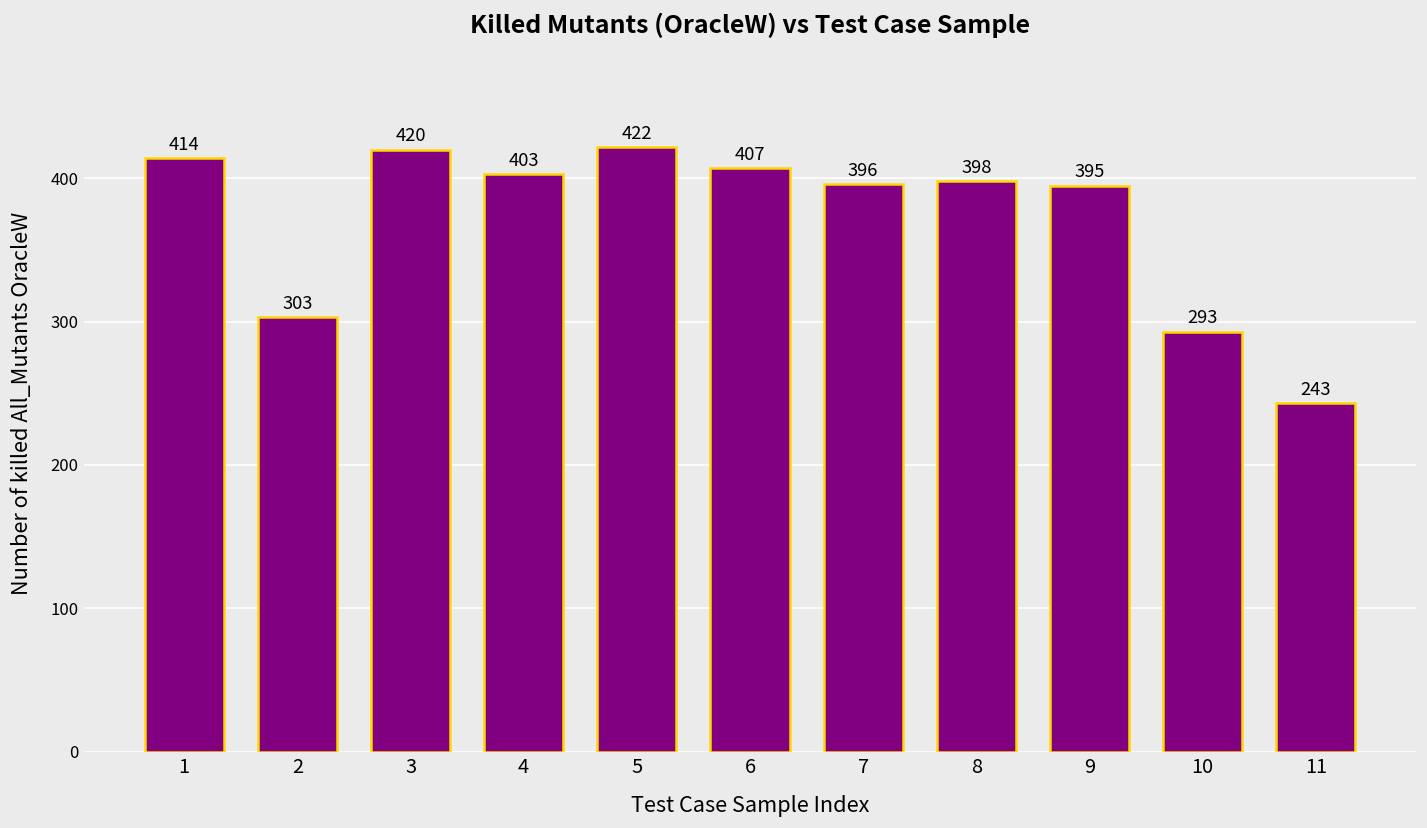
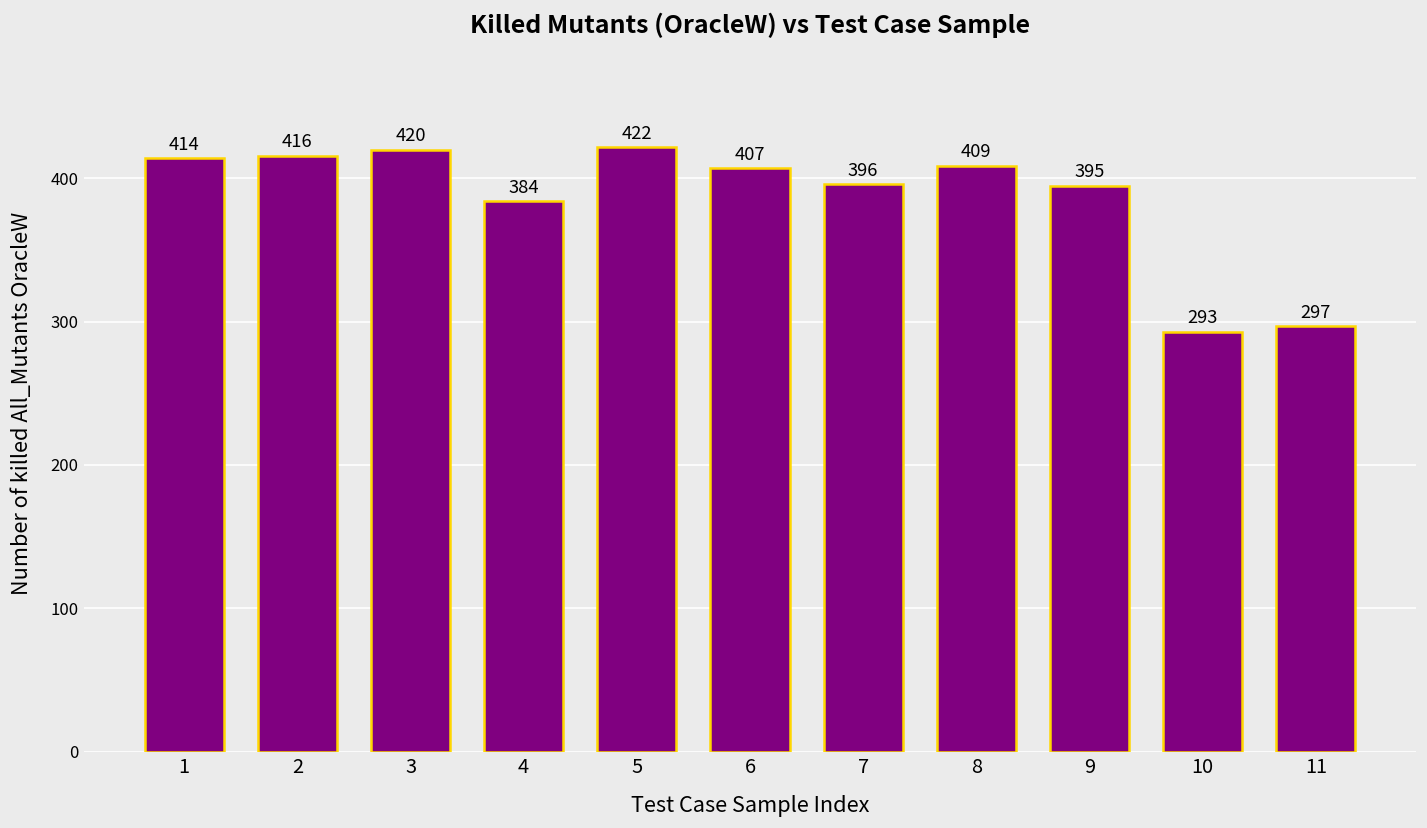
  {
    "1": 414,
-   "2": 303,
+   "2": 416,
    "3": 420,
-   "4": 403,
+   "4": 384,
    "5": 422,
    "6": 407,
    "7": 396,
-   "8": 398,
+   "8": 409,
    "9": 395,
    "10": 293,
-   "11": 243
+   "11": 297
  }
